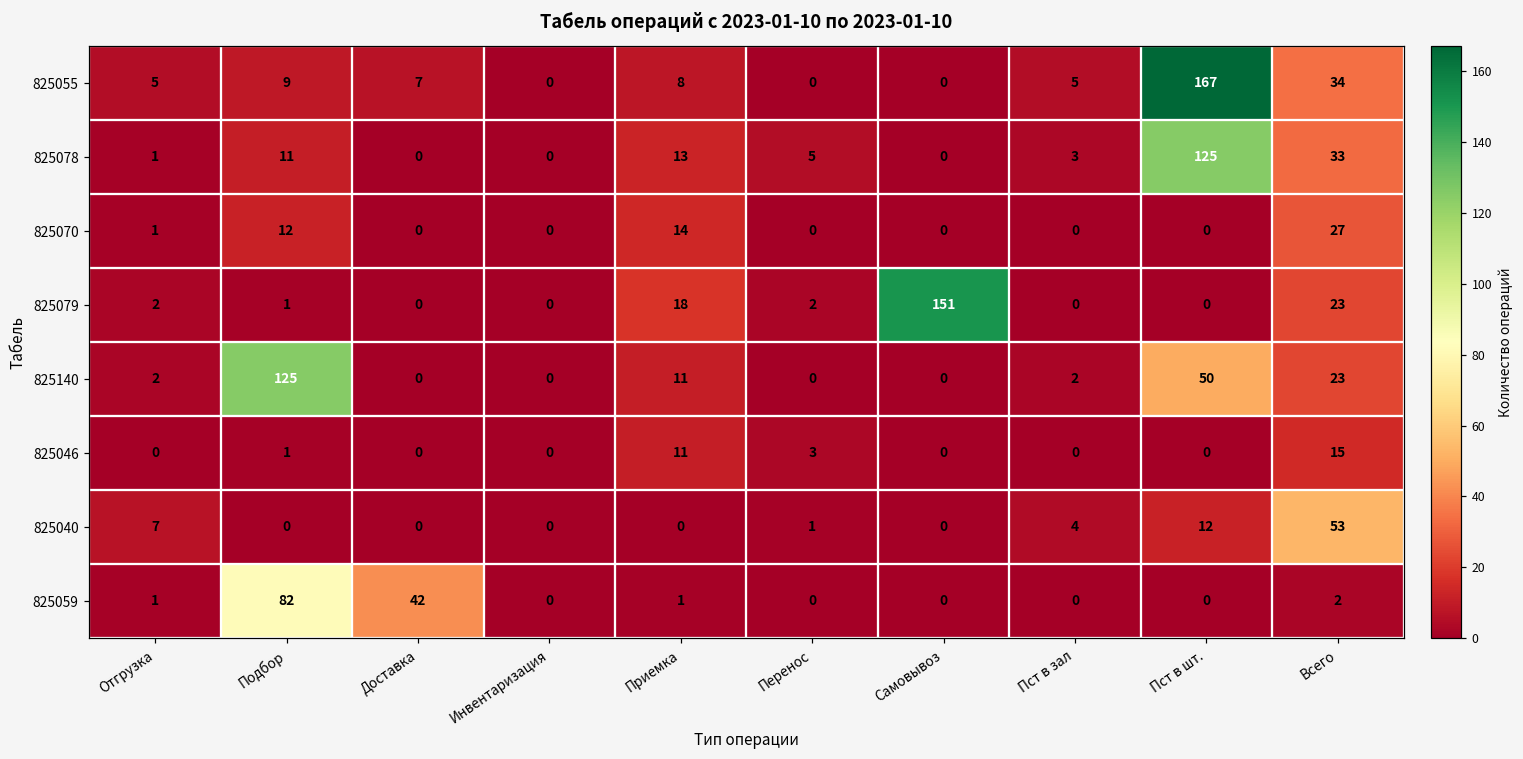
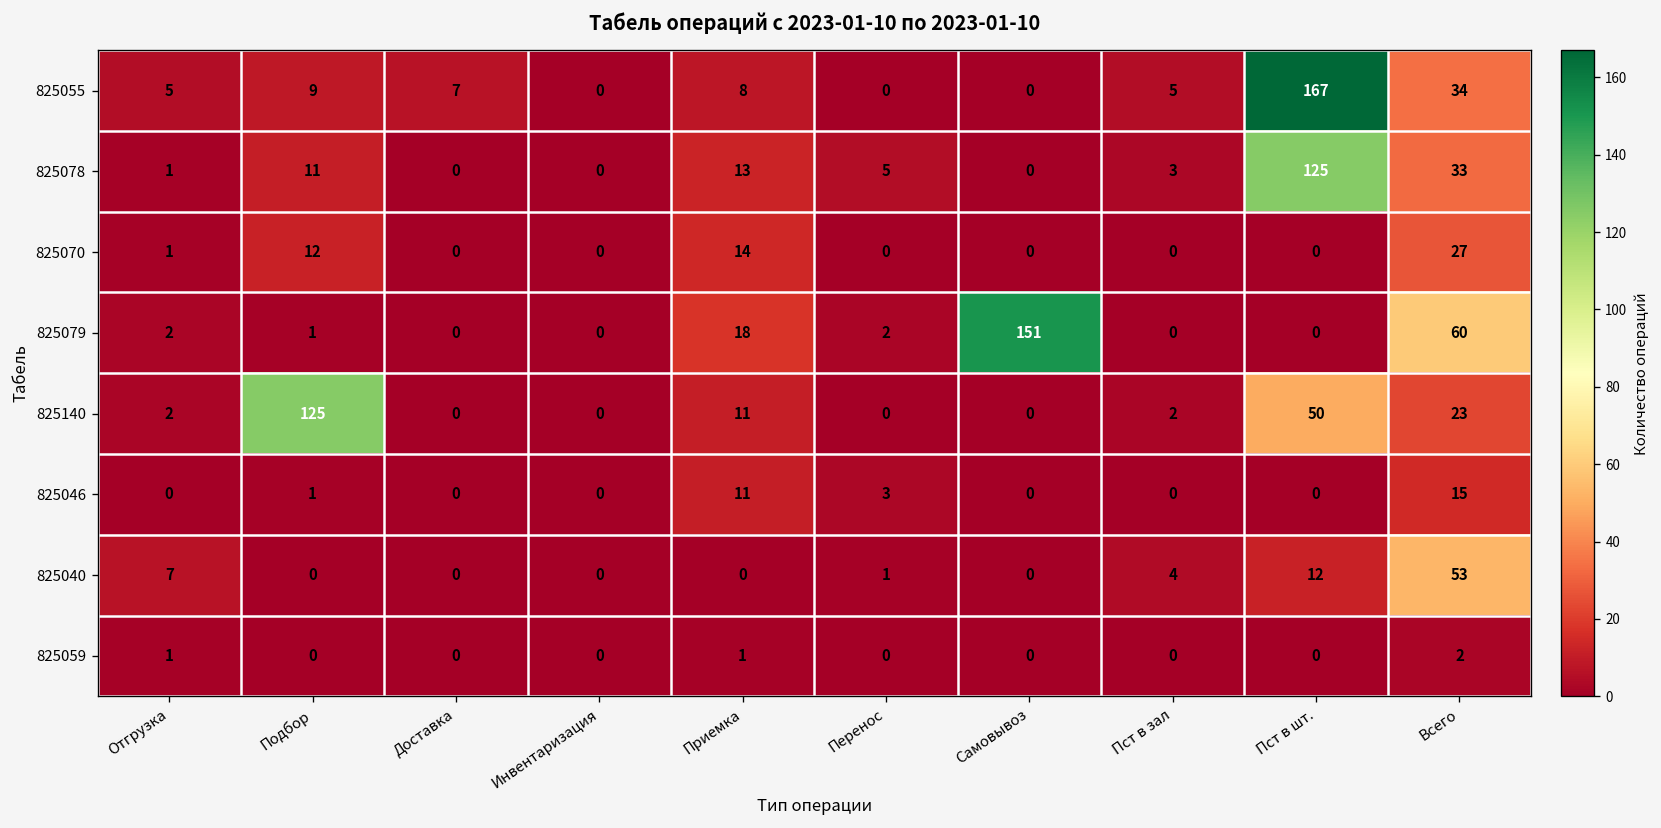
  {
    "825055": {
      "Отгрузка": 5,
      "Подбор": 9,
      "Доставка": 7,
      "Инвентаризация": 0,
      "Приемка": 8,
      "Перенос": 0,
      "Самовывоз": 0,
      "Пст в зал": 5,
      "Пст в шт.": 167,
      "Всего": 34
    },
    "825078": {
      "Отгрузка": 1,
      "Подбор": 11,
      "Доставка": 0,
      "Инвентаризация": 0,
      "Приемка": 13,
      "Перенос": 5,
      "Самовывоз": 0,
      "Пст в зал": 3,
      "Пст в шт.": 125,
      "Всего": 33
    },
    "825070": {
      "Отгрузка": 1,
      "Подбор": 12,
      "Доставка": 0,
      "Инвентаризация": 0,
      "Приемка": 14,
      "Перенос": 0,
      "Самовывоз": 0,
      "Пст в зал": 0,
      "Пст в шт.": 0,
      "Всего": 27
    },
    "825079": {
      "Отгрузка": 2,
      "Подбор": 1,
      "Доставка": 0,
      "Инвентаризация": 0,
      "Приемка": 18,
      "Перенос": 2,
      "Самовывоз": 151,
      "Пст в зал": 0,
      "Пст в шт.": 0,
-     "Всего": 23
+     "Всего": 60
    },
    "825140": {
      "Отгрузка": 2,
      "Подбор": 125,
      "Доставка": 0,
      "Инвентаризация": 0,
      "Приемка": 11,
      "Перенос": 0,
      "Самовывоз": 0,
      "Пст в зал": 2,
      "Пст в шт.": 50,
      "Всего": 23
    },
    "825046": {
      "Отгрузка": 0,
      "Подбор": 1,
      "Доставка": 0,
      "Инвентаризация": 0,
      "Приемка": 11,
      "Перенос": 3,
      "Самовывоз": 0,
      "Пст в зал": 0,
      "Пст в шт.": 0,
      "Всего": 15
    },
    "825040": {
      "Отгрузка": 7,
      "Подбор": 0,
      "Доставка": 0,
      "Инвентаризация": 0,
      "Приемка": 0,
      "Перенос": 1,
      "Самовывоз": 0,
      "Пст в зал": 4,
      "Пст в шт.": 12,
      "Всего": 53
    },
    "825059": {
      "Отгрузка": 1,
-     "Подбор": 82,
-     "Доставка": 42,
+     "Подбор": 0,
+     "Доставка": 0,
      "Инвентаризация": 0,
      "Приемка": 1,
      "Перенос": 0,
      "Самовывоз": 0,
      "Пст в зал": 0,
      "Пст в шт.": 0,
      "Всего": 2
    }
  }
